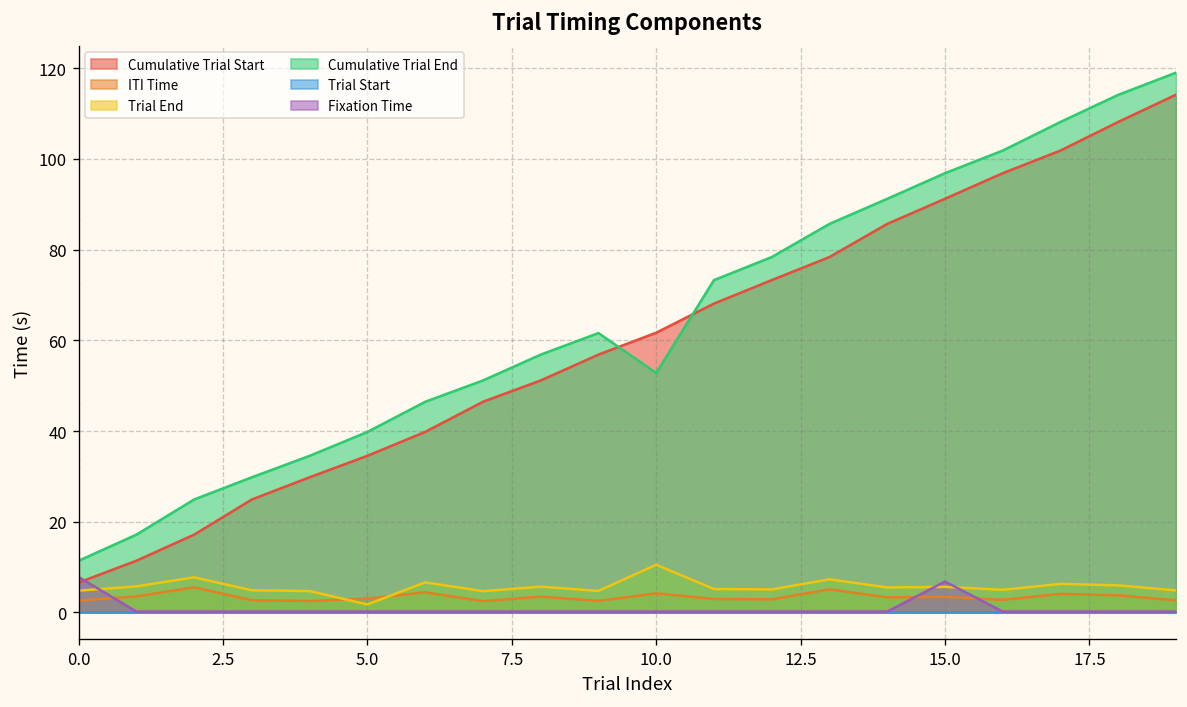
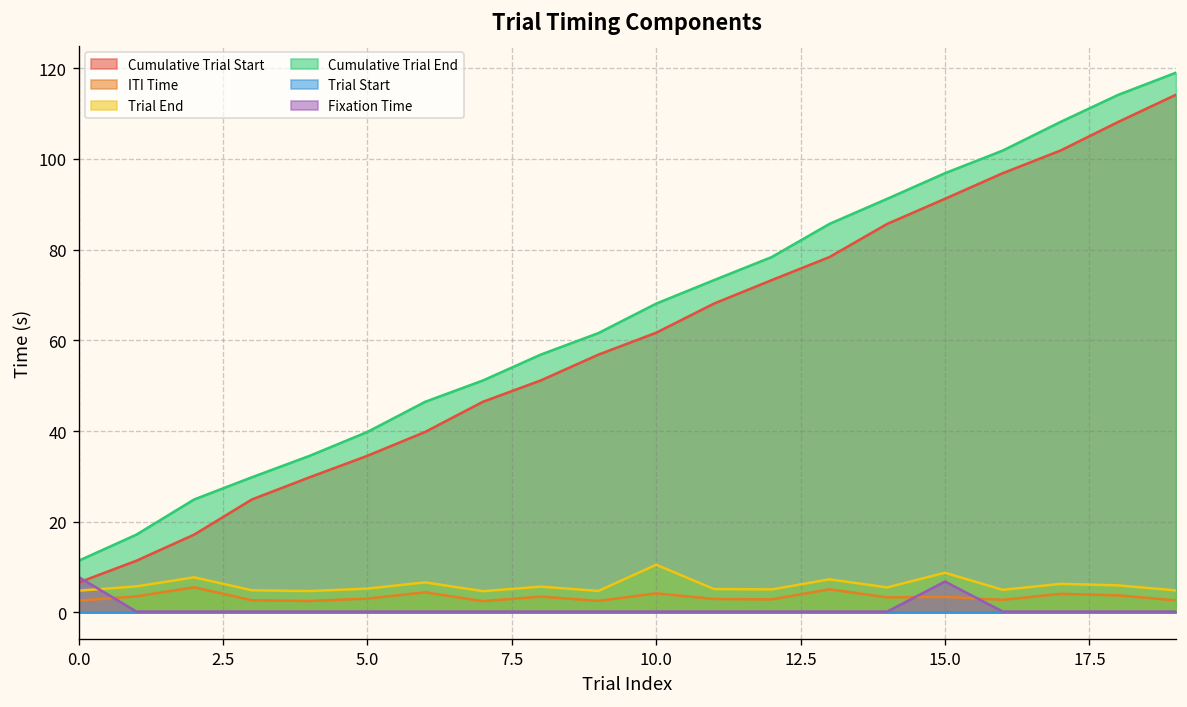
  {
    "Trial End": {
      "0.0": 5,
-     "5.0": 2,
+     "5.0": 5,
      "10.0": 11,
-     "15.0": 6
+     "15.0": 9
    },
    "Cumulative Trial End": {
      "0.0": 11,
      "5.0": 40,
-     "10.0": 53,
+     "10.0": 68,
      "15.0": 97
    },
    "Trial Start": {
      "0.0": 0,
      "15.0": 0
    },
    "Fixation Time": {
      "0.0": 8,
      "15.0": 7
    }
  }
